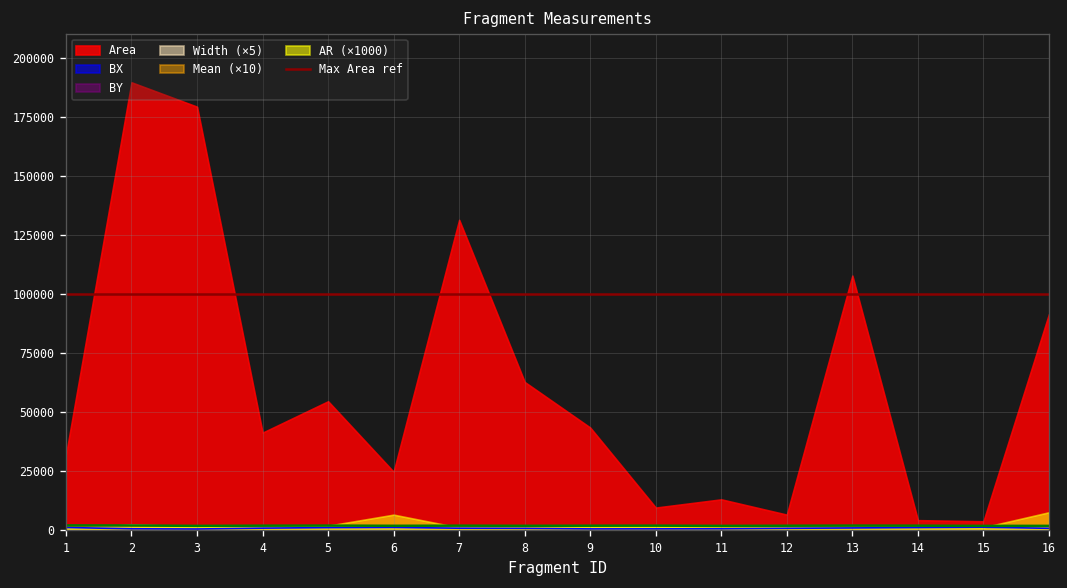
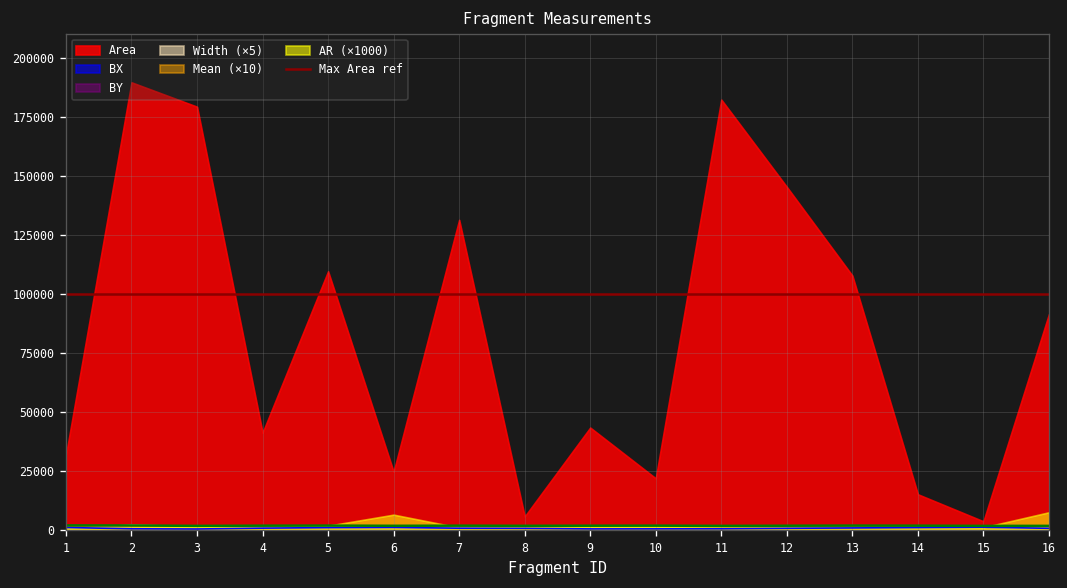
  {
    "Area": {
      "1": 32000,
      "3": 179000,
      "4": 41000,
-     "5": 55000,
+     "5": 110000,
      "6": 25000,
      "7": 131000,
-     "8": 63000,
+     "8": 6000,
      "9": 43000,
-     "10": 10000,
-     "11": 13000,
-     "12": 7000,
+     "10": 22000,
+     "11": 182000,
+     "12": 145000,
      "13": 108000,
-     "14": 4000,
+     "14": 15000,
      "15": 4000,
      "16": 91000
    },
    "AR (×1000)": {
      "6": 7000,
      "16": 8000
    }
  }
